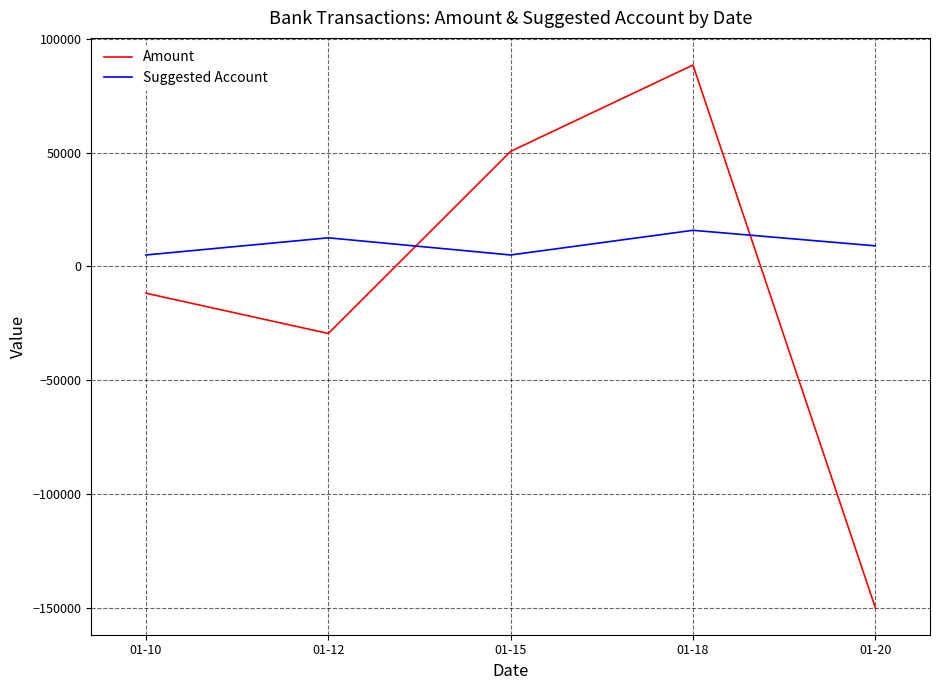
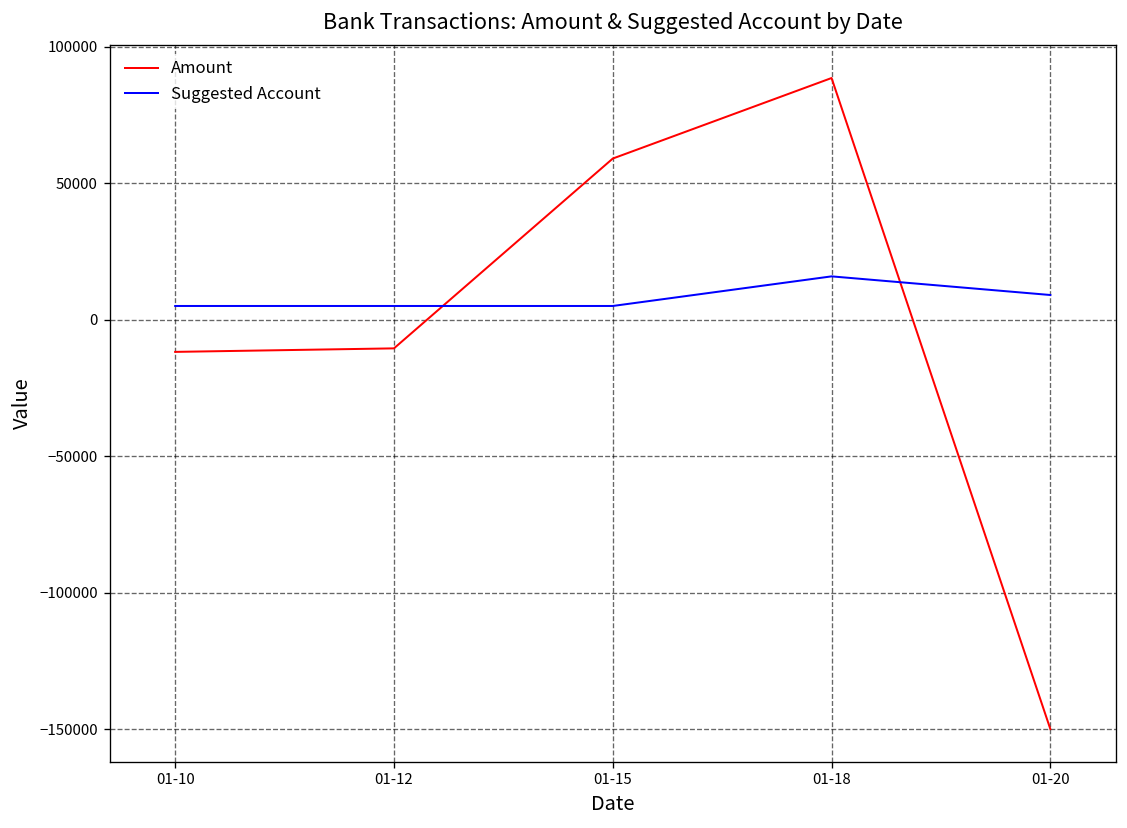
  {
    "Amount": {
      "01-10": -12000,
-     "01-12": -30000,
-     "01-15": 51000,
+     "01-12": -11000,
+     "01-15": 59000,
      "01-18": 89000,
      "01-20": -150000
    },
    "Suggested Account": {
      "01-10": 5000,
-     "01-12": 13000,
+     "01-12": 5000,
      "01-15": 5000,
      "01-18": 16000,
      "01-20": 9000
    }
  }
